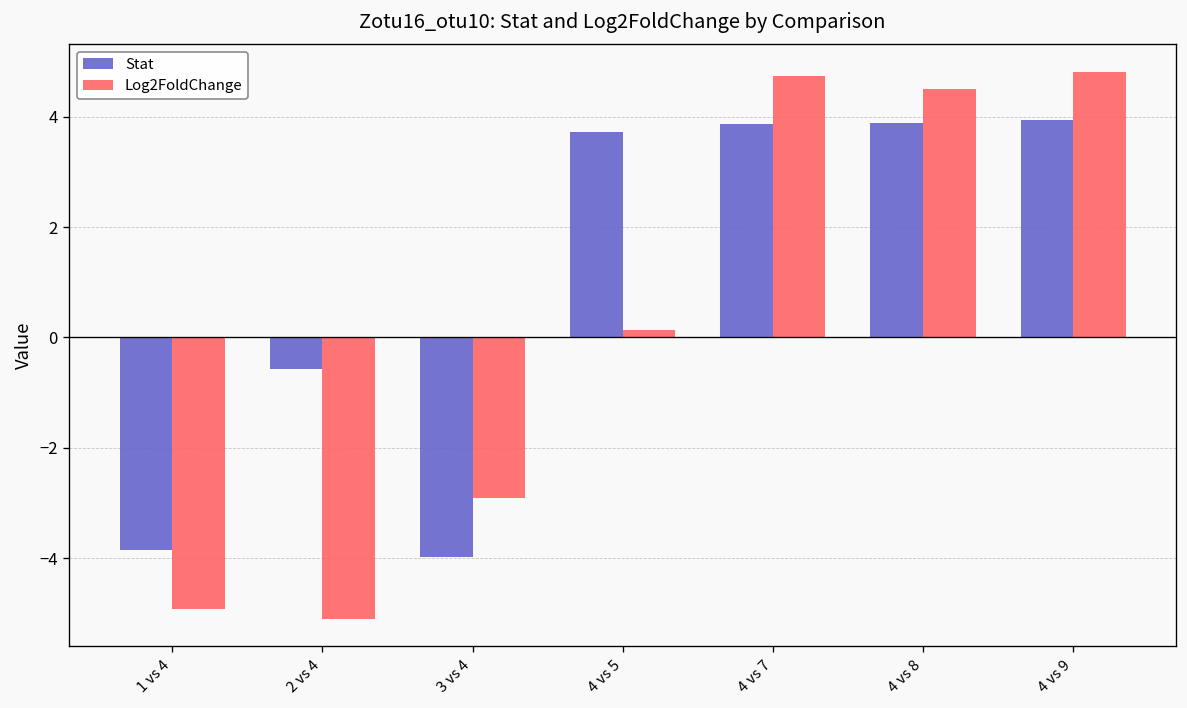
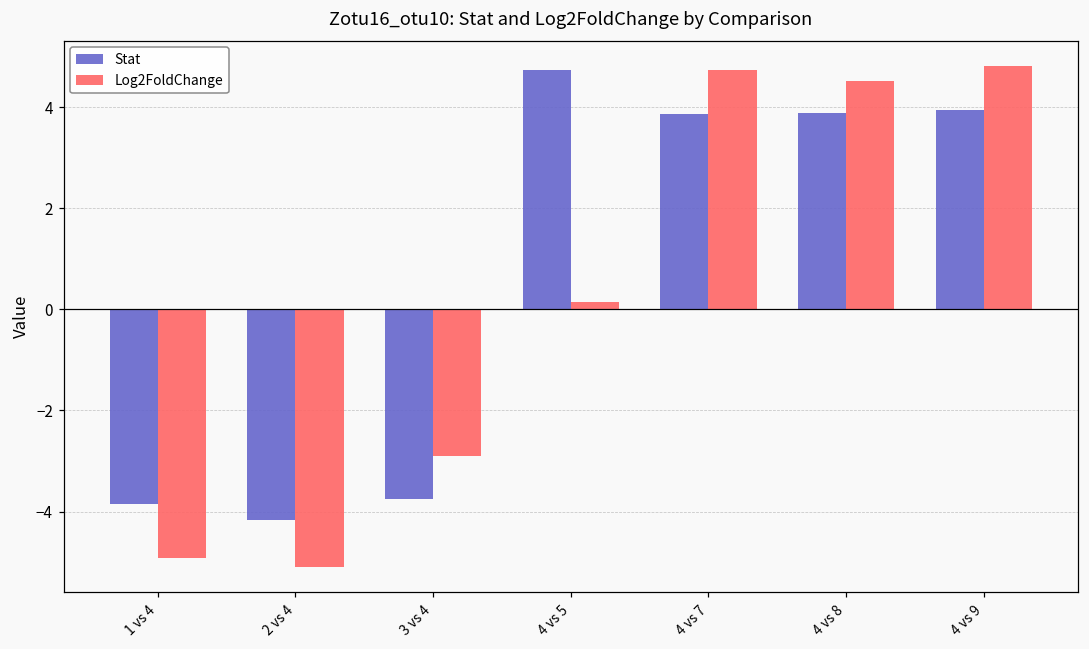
  {
    "Stat": {
      "1 vs 4": -3.9,
-     "2 vs 4": -0.6,
-     "3 vs 4": -4.0,
-     "4 vs 5": 3.7,
+     "2 vs 4": -4.2,
+     "3 vs 4": -3.7,
+     "4 vs 5": 4.7,
      "4 vs 7": 3.9,
      "4 vs 8": 3.9,
      "4 vs 9": 3.9
    },
    "Log2FoldChange": {
      "1 vs 4": -4.9,
      "2 vs 4": -5.1,
      "3 vs 4": -2.9,
      "4 vs 5": 0.1,
      "4 vs 7": 4.7,
      "4 vs 8": 4.5,
      "4 vs 9": 4.8
    }
  }
